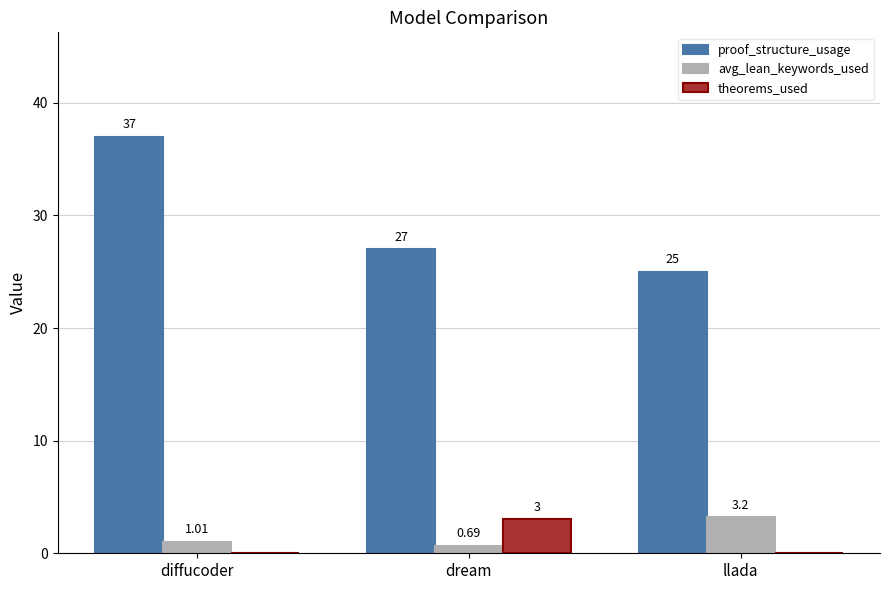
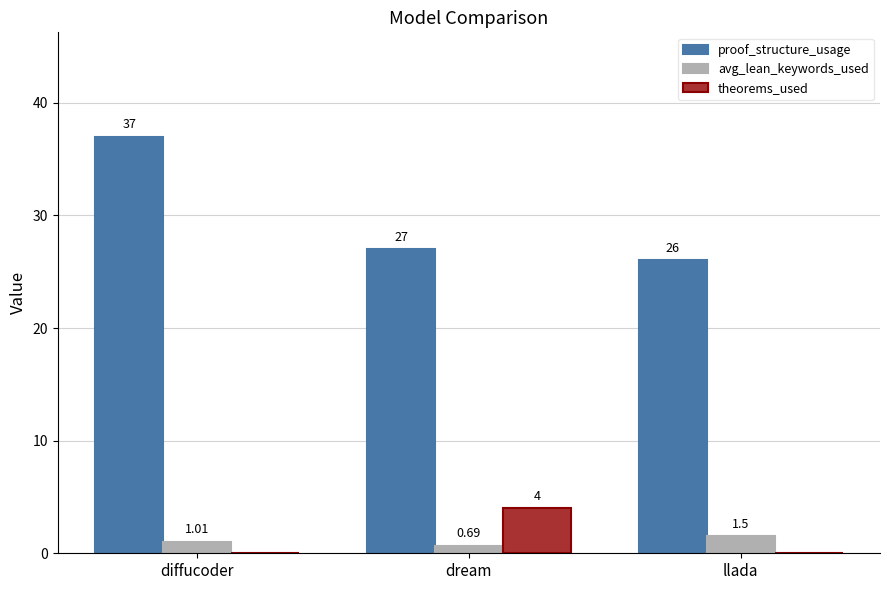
  {
    "proof_structure_usage": {
      "diffucoder": 37,
      "dream": 27,
-     "llada": 25
+     "llada": 26
    },
    "avg_lean_keywords_used": {
      "diffucoder": 1.01,
      "dream": 0.69,
-     "llada": 3.2
+     "llada": 1.5
    },
    "theorems_used": {
-     "dream": 3
+     "dream": 4
    }
  }
